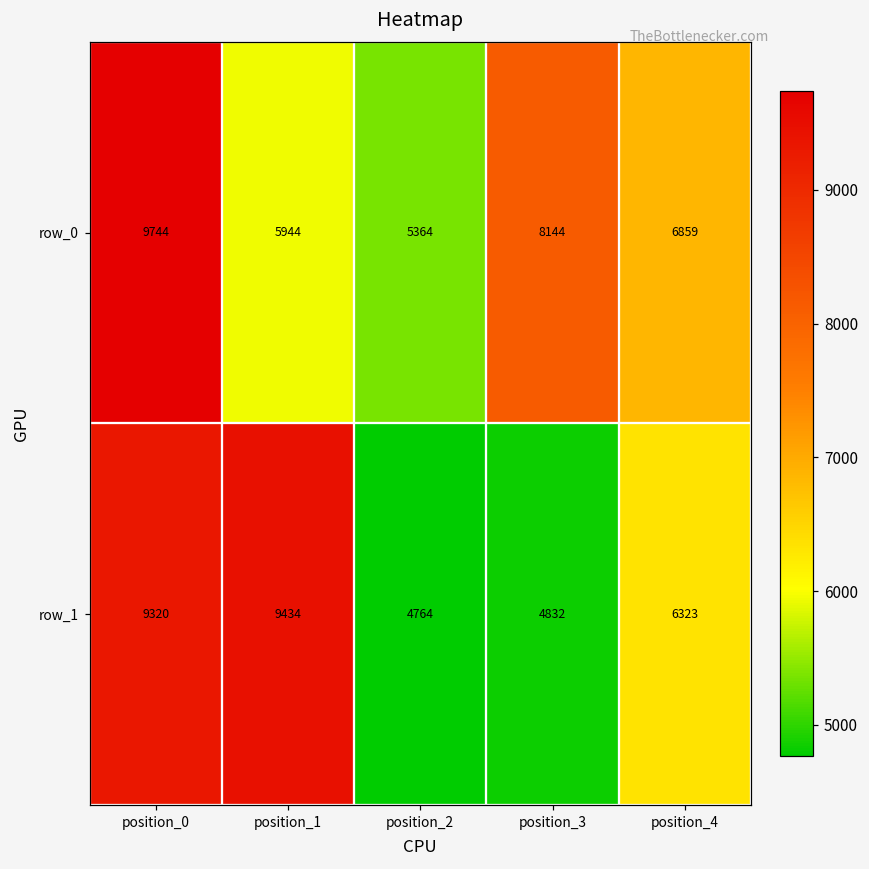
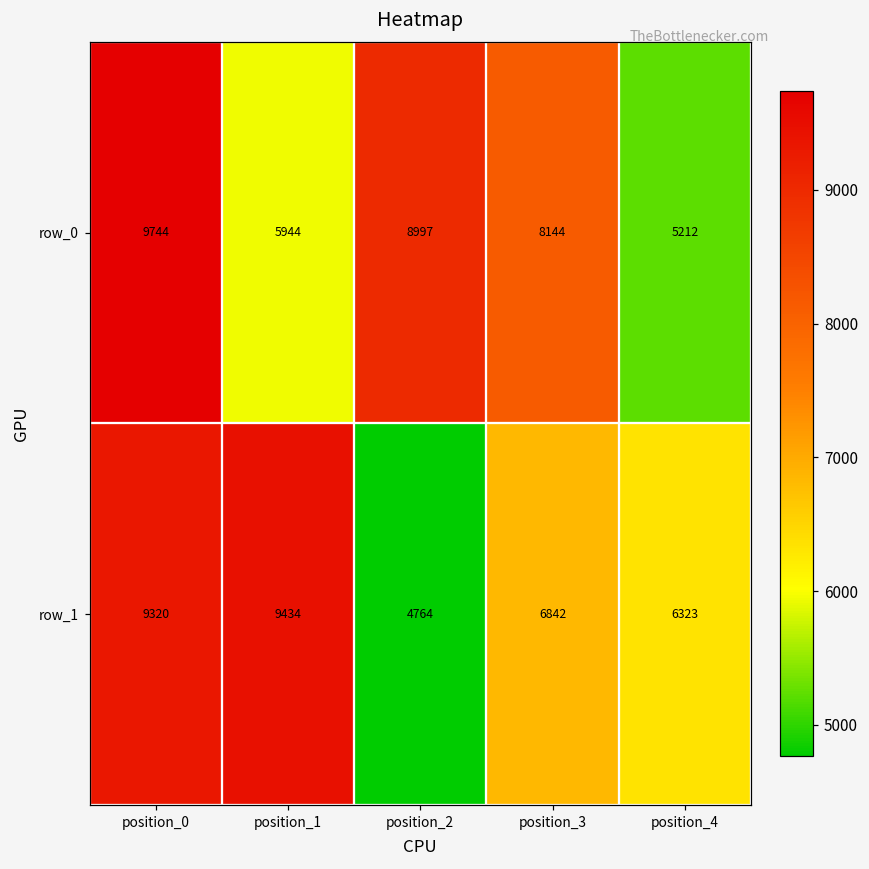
  {
    "row_0": {
      "position_0": 9744,
      "position_1": 5944,
-     "position_2": 5364,
+     "position_2": 8997,
      "position_3": 8144,
-     "position_4": 6859
+     "position_4": 5212
    },
    "row_1": {
      "position_0": 9320,
      "position_1": 9434,
      "position_2": 4764,
-     "position_3": 4832,
+     "position_3": 6842,
      "position_4": 6323
    }
  }
